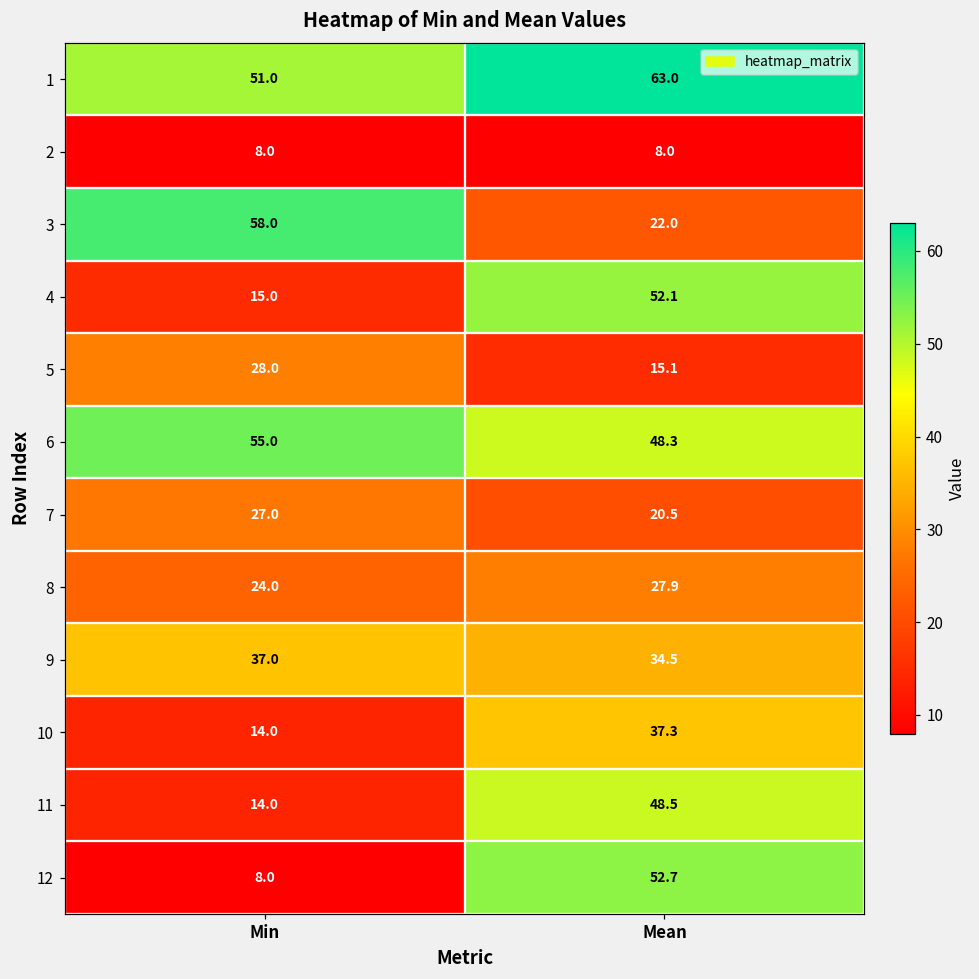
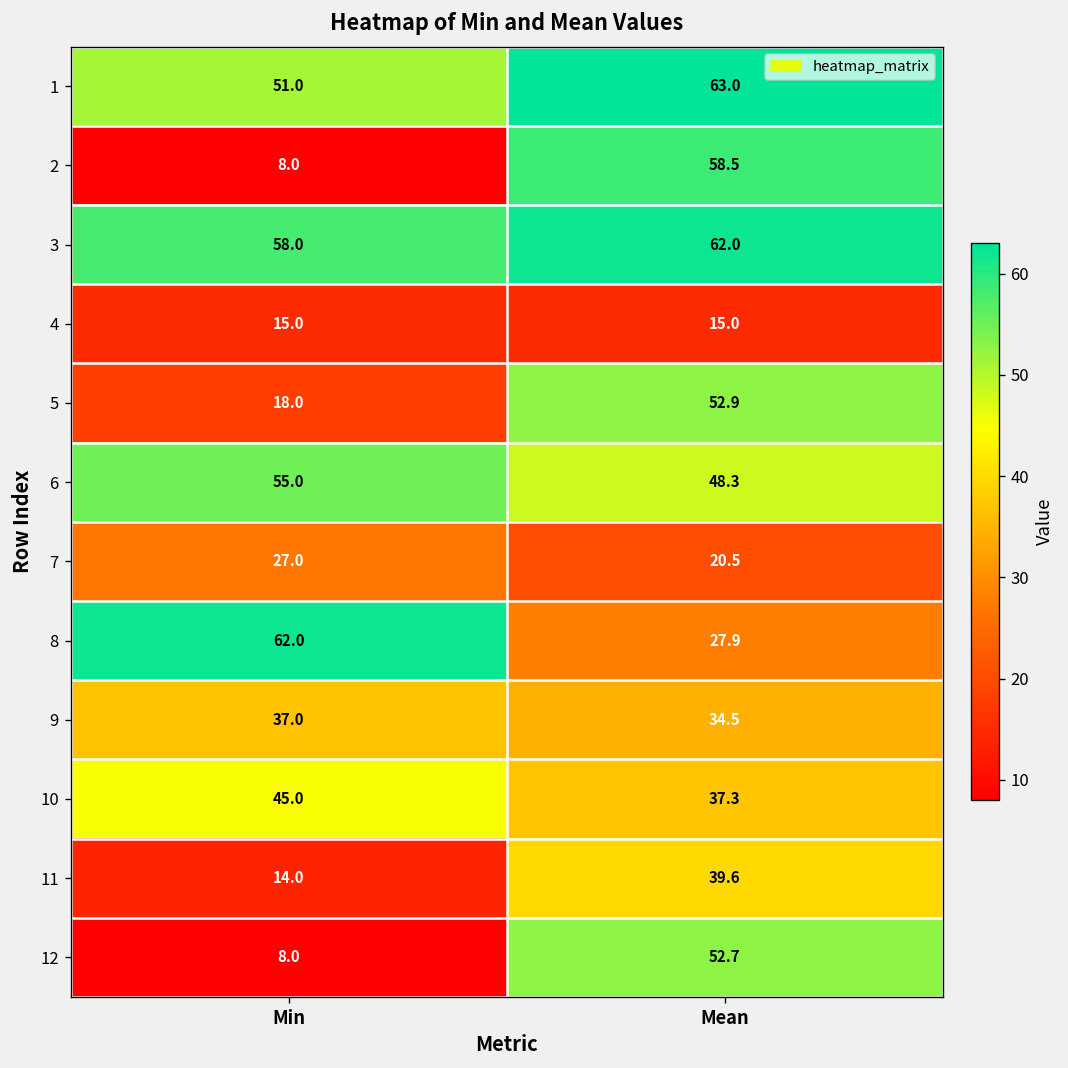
  {
    "1": {
      "Min": 51.0,
      "Mean": 63.0
    },
    "2": {
      "Min": 8.0,
-     "Mean": 8.0
+     "Mean": 58.5
    },
    "3": {
      "Min": 58.0,
-     "Mean": 22.0
+     "Mean": 62.0
    },
    "4": {
      "Min": 15.0,
-     "Mean": 52.1
+     "Mean": 15.0
    },
    "5": {
-     "Min": 28.0,
-     "Mean": 15.1
+     "Min": 18.0,
+     "Mean": 52.9
    },
    "6": {
      "Min": 55.0,
      "Mean": 48.3
    },
    "7": {
      "Min": 27.0,
      "Mean": 20.5
    },
    "8": {
-     "Min": 24.0,
+     "Min": 62.0,
      "Mean": 27.9
    },
    "9": {
      "Min": 37.0,
      "Mean": 34.5
    },
    "10": {
-     "Min": 14.0,
+     "Min": 45.0,
      "Mean": 37.3
    },
    "11": {
      "Min": 14.0,
-     "Mean": 48.5
+     "Mean": 39.6
    },
    "12": {
      "Min": 8.0,
      "Mean": 52.7
    }
  }
